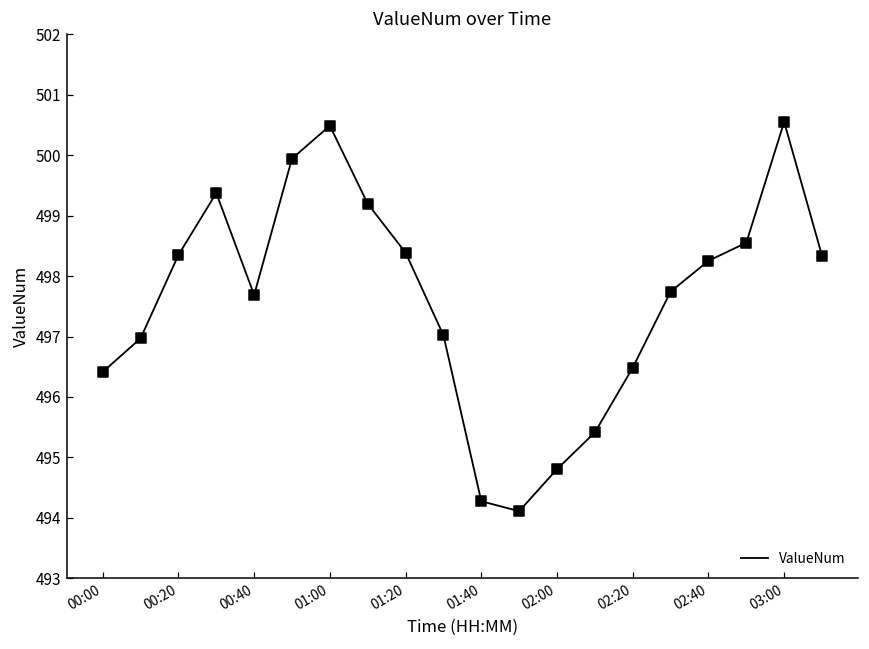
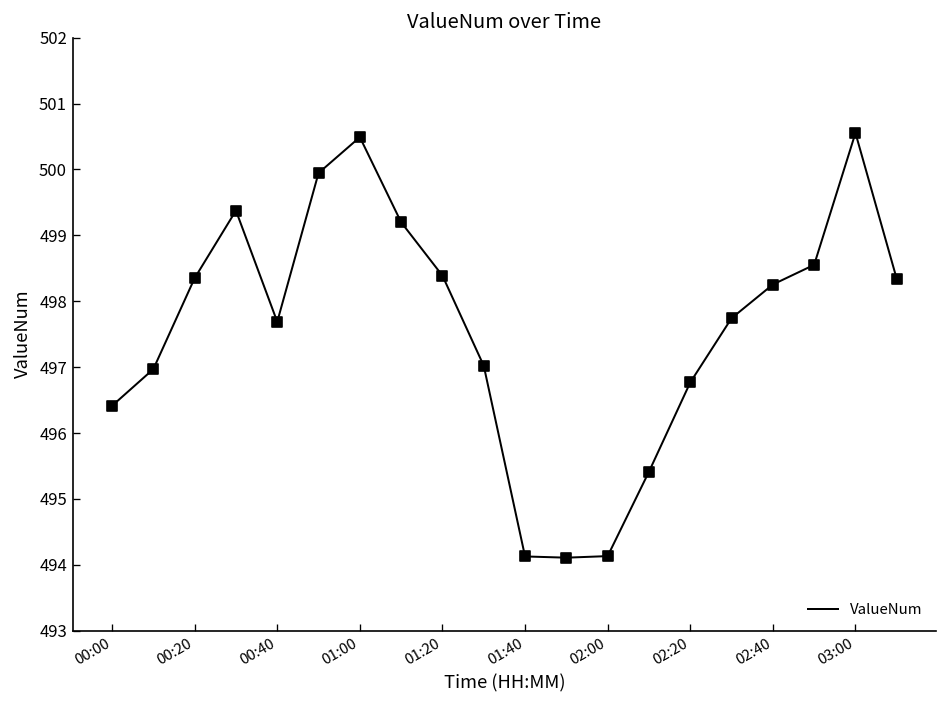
  {
    "00:00": 496.4,
    "00:20": 498.3,
    "00:40": 497.7,
    "01:00": 500.5,
    "01:20": 498.4,
-   "01:40": 494.3,
-   "02:00": 494.8,
-   "02:20": 496.5,
+   "01:40": 494.1,
+   "02:00": 494.1,
+   "02:20": 496.8,
    "02:40": 498.3,
    "03:00": 500.6
  }
